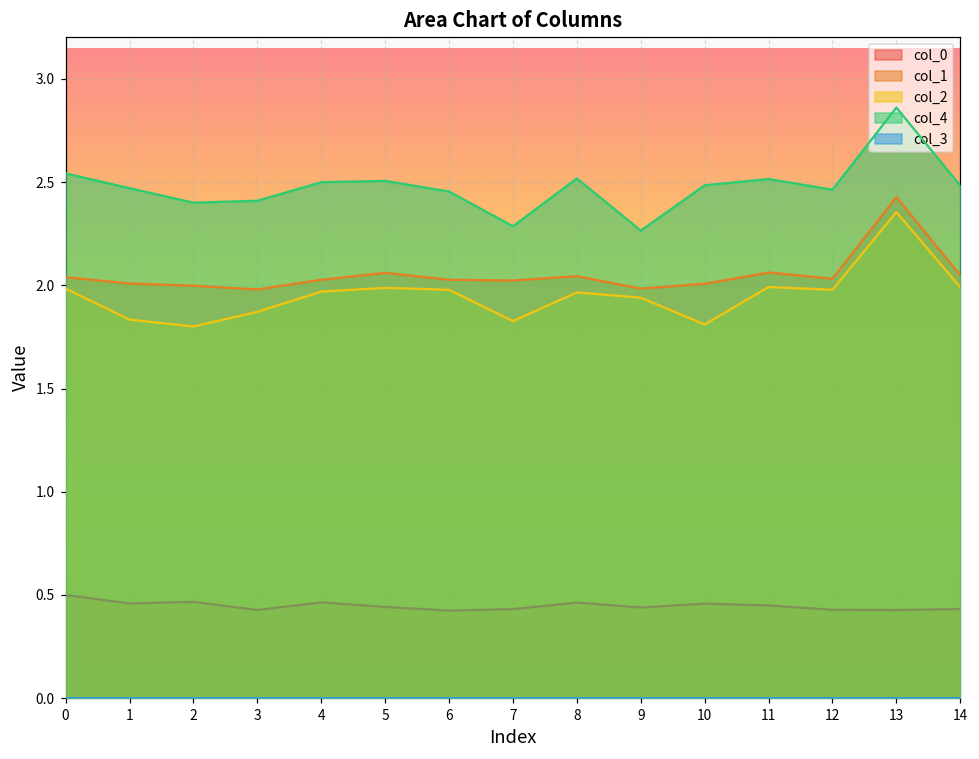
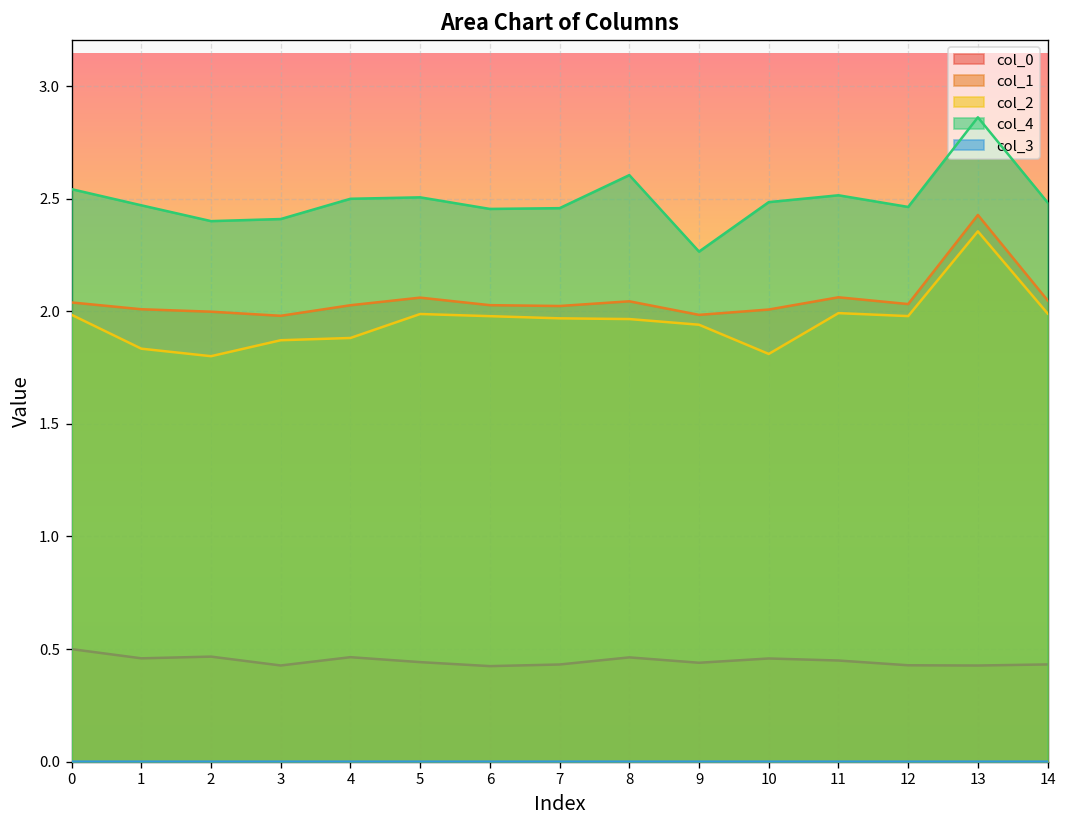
  {
    "col_2": {
      "0": 1.98,
      "1": 1.83,
      "2": 1.80,
      "3": 1.87,
-     "4": 1.97,
+     "4": 1.88,
      "5": 1.99,
      "6": 1.98,
-     "7": 1.83,
+     "7": 1.97,
      "8": 1.97,
      "9": 1.94,
      "10": 1.81,
      "11": 1.99,
      "12": 1.98,
      "13": 2.36,
      "14": 1.99
    },
    "col_4": {
      "0": 2.54,
      "1": 2.47,
      "2": 2.40,
      "3": 2.41,
      "4": 2.50,
      "5": 2.51,
      "6": 2.45,
-     "7": 2.29,
-     "8": 2.52,
+     "7": 2.46,
+     "8": 2.60,
      "9": 2.27,
      "10": 2.48,
      "11": 2.52,
      "12": 2.46,
      "14": 2.48
    },
    "col_3": {
      "0": 0.00,
      "1": 0.00,
      "2": 0.00,
      "3": 0.00,
      "4": 0.00,
      "5": 0.00,
      "6": 0.00,
      "7": 0.00,
      "8": 0.00,
      "9": 0.00,
      "10": 0.00,
      "11": 0.00,
      "12": 0.00,
      "13": 0.00,
      "14": 0.00
    }
  }
